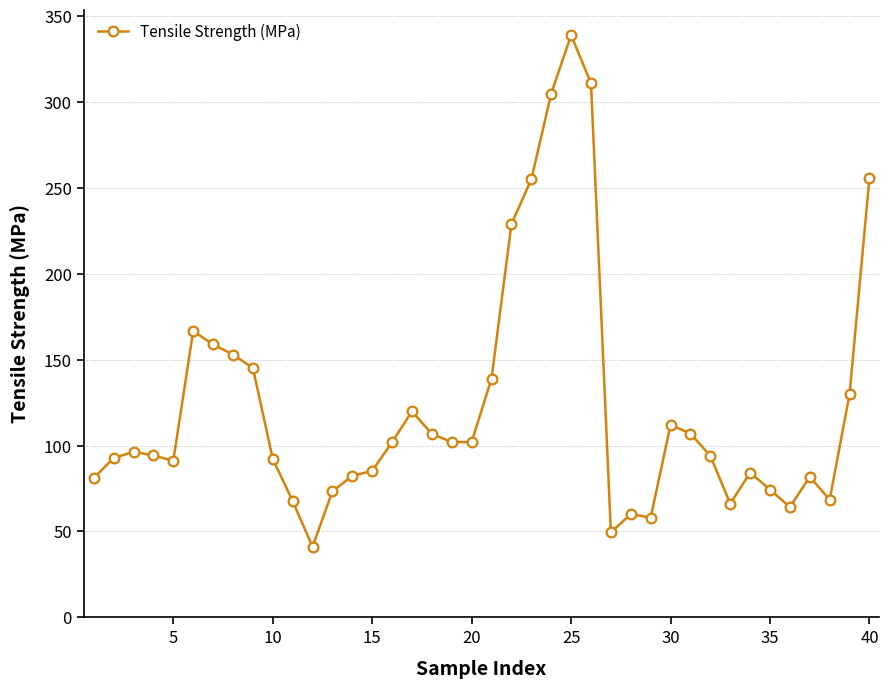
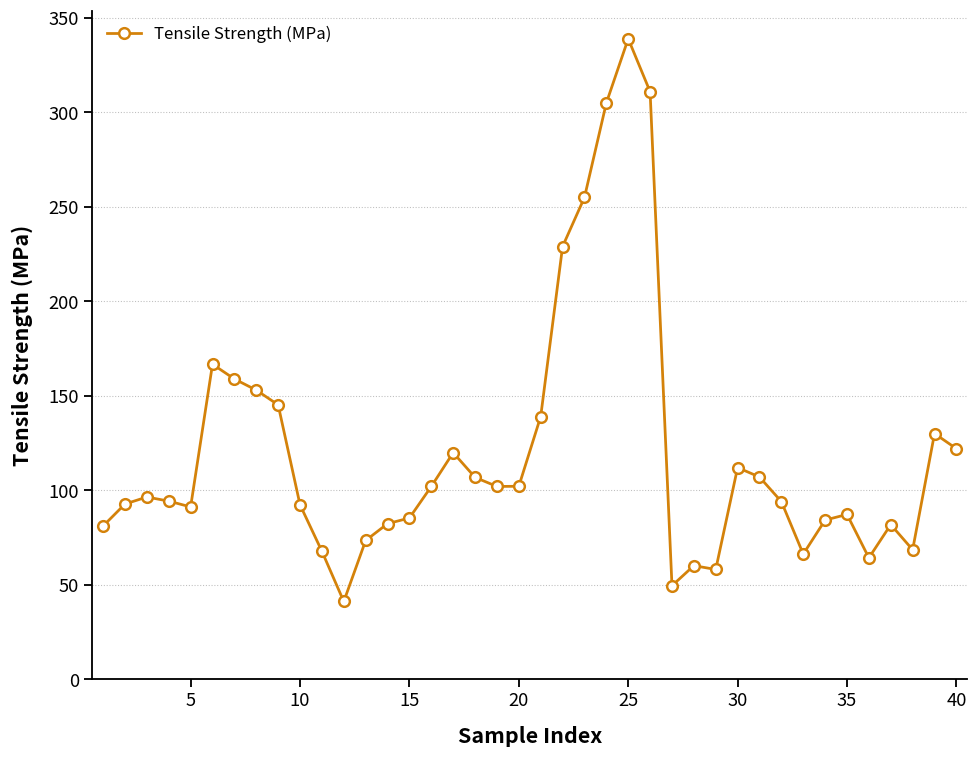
  {
    "5": 91,
    "10": 92,
    "15": 85,
    "20": 102,
    "25": 339,
    "30": 112,
-   "35": 74,
-   "40": 256
+   "35": 87,
+   "40": 122
  }
